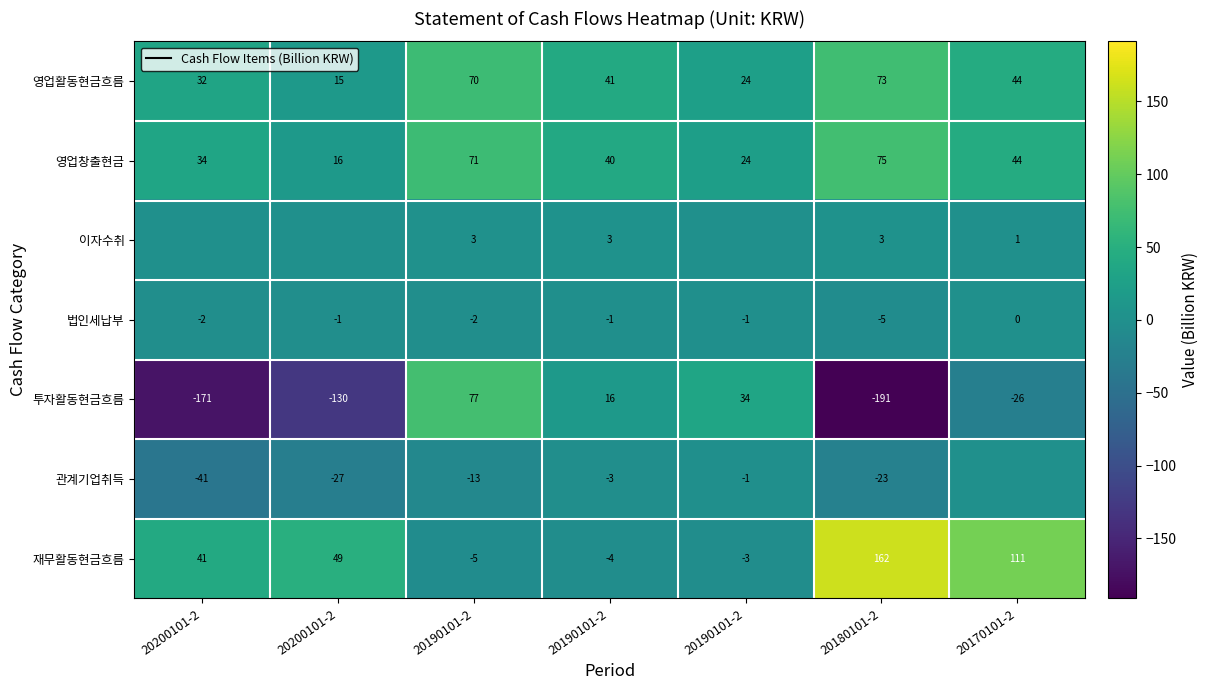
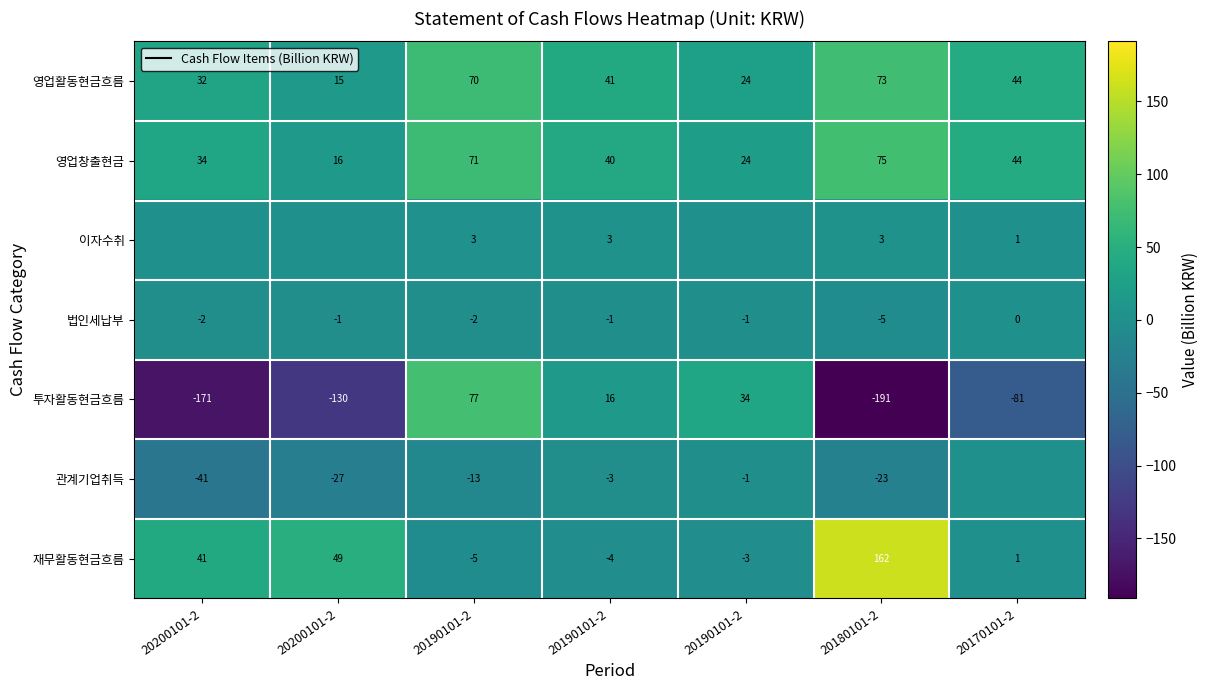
  {
    "영업활동현금흐름": {
      "20180101-2": 73,
      "20170101-2": 44
    },
    "영업창출현금": {
      "20180101-2": 75,
      "20170101-2": 44
    },
    "이자수취": {
      "20180101-2": 3,
      "20170101-2": 1
    },
    "법인세납부": {
      "20180101-2": -5,
      "20170101-2": 0
    },
    "투자활동현금흐름": {
      "20180101-2": -191,
-     "20170101-2": -26
+     "20170101-2": -81
    },
    "관계기업취득": {
      "20180101-2": -23
    },
    "재무활동현금흐름": {
      "20180101-2": 162,
-     "20170101-2": 111
+     "20170101-2": 1
    }
  }
